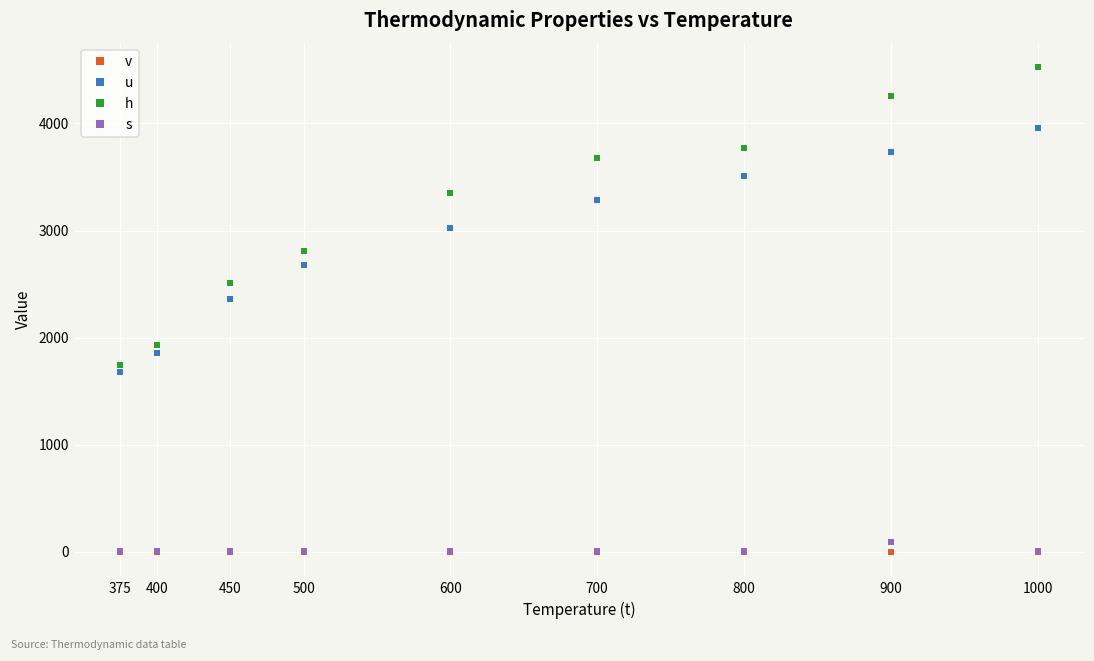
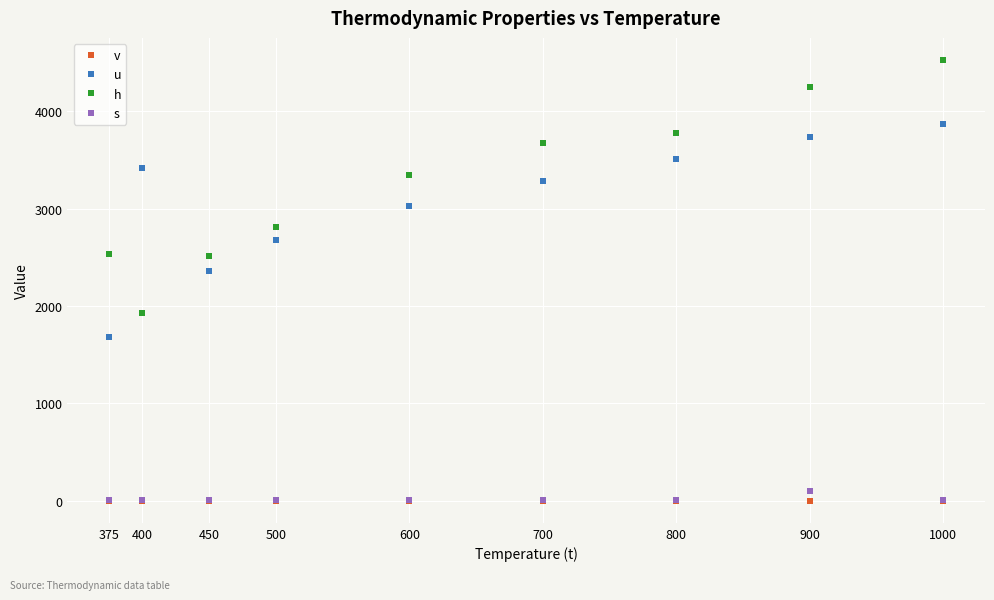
  {
    "v": {
      "900": 0
    },
    "u": {
      "375": 1700,
-     "400": 1900,
+     "400": 3400,
      "450": 2400,
      "500": 2700,
      "600": 3000,
      "700": 3300,
      "800": 3500,
      "900": 3700,
-     "1000": 4000
+     "1000": 3900
    },
    "h": {
-     "375": 1700,
+     "375": 2500,
      "400": 1900,
      "450": 2500,
      "500": 2800,
      "600": 3400,
      "700": 3700,
      "800": 3800,
      "900": 4300,
      "1000": 4500
    },
    "s": {
      "900": 100
    }
  }
